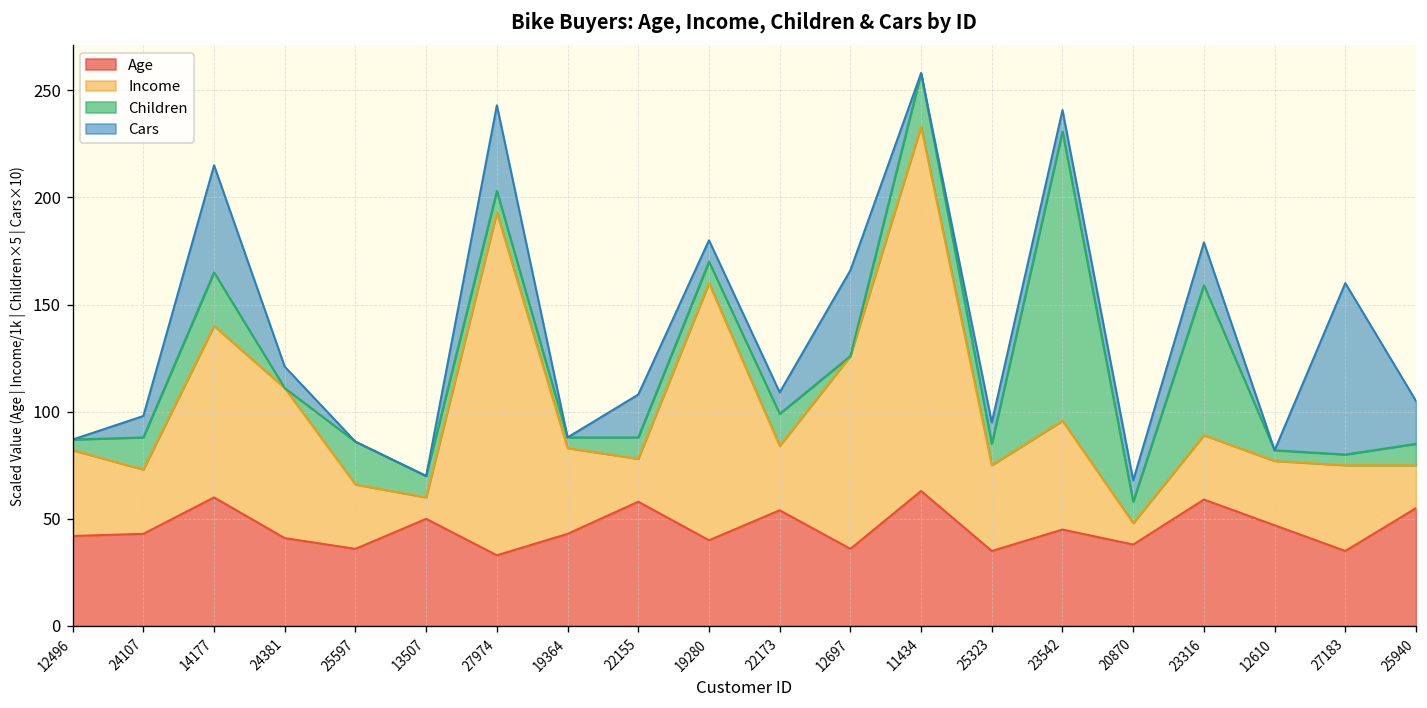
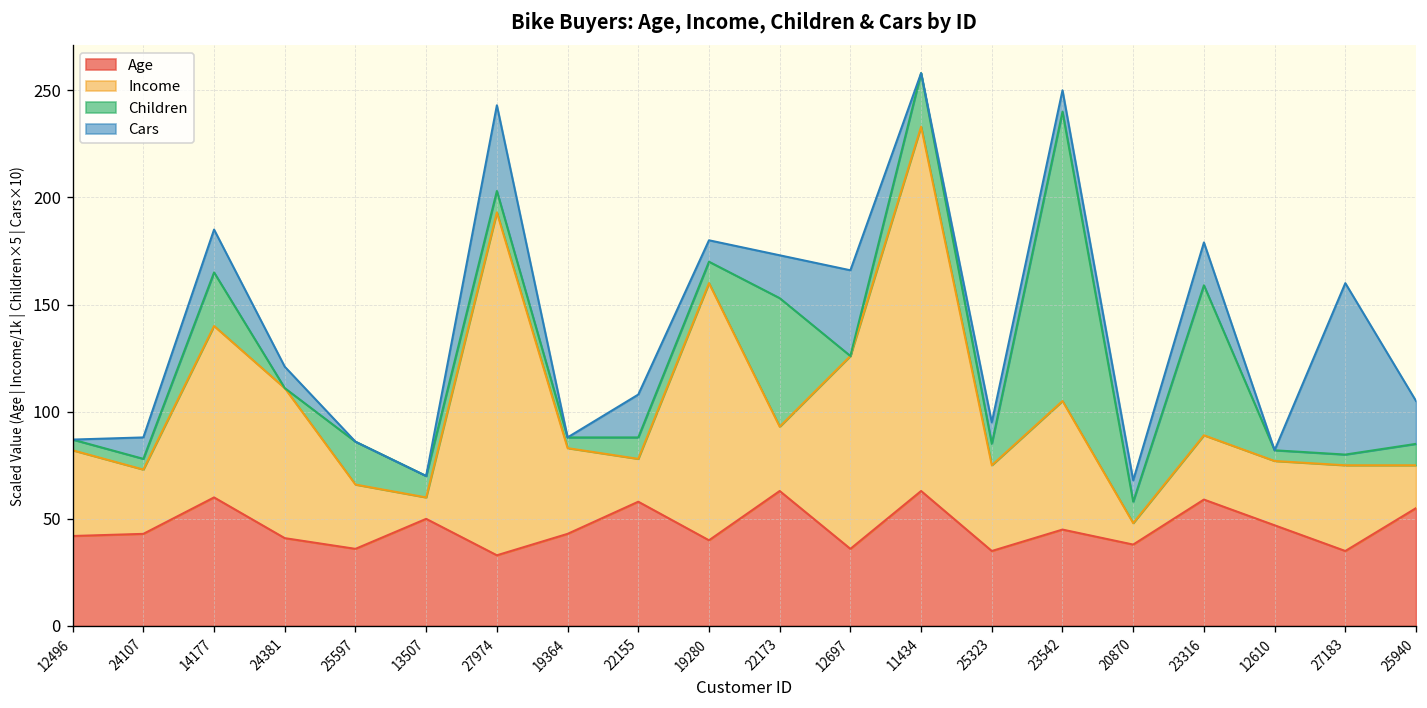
  {
    "Age": {
      "12496": 42,
      "24107": 43,
      "14177": 60,
      "24381": 41,
      "25597": 36,
      "13507": 50,
      "27974": 33,
      "19364": 43,
      "22155": 58,
      "19280": 40,
-     "22173": 54,
+     "22173": 63,
      "12697": 36,
      "11434": 63,
      "25323": 35,
      "23542": 45,
      "20870": 38,
      "23316": 59,
      "12610": 47,
      "27183": 35,
      "25940": 55
    },
    "Income": {
      "12496": 40,
      "24107": 30,
      "14177": 80,
      "25597": 30,
      "13507": 10,
      "27974": 160,
      "19364": 40,
      "22155": 20,
      "19280": 120,
      "22173": 30,
      "11434": 170,
      "25323": 40,
-     "23542": 51,
+     "23542": 60,
      "20870": 10,
      "23316": 30,
      "12610": 30,
      "27183": 40,
      "25940": 20
    },
    "Children": {
-     "24107": 15,
+     "24107": 5,
      "14177": 25,
      "27974": 10,
      "22155": 10,
      "19280": 10,
-     "22173": 15,
+     "22173": 60,
      "25323": 10,
      "23542": 135,
      "20870": 10,
      "23316": 70,
      "27183": 5,
      "25940": 10
    },
    "Cars": {
      "24107": 10,
-     "14177": 50,
+     "14177": 20,
      "24381": 10,
      "27974": 40,
      "22155": 20,
      "19280": 10,
-     "22173": 10,
+     "22173": 20,
      "12697": 40,
      "25323": 10,
      "23542": 10,
      "20870": 10,
      "23316": 20,
      "27183": 80,
      "25940": 20
    }
  }
